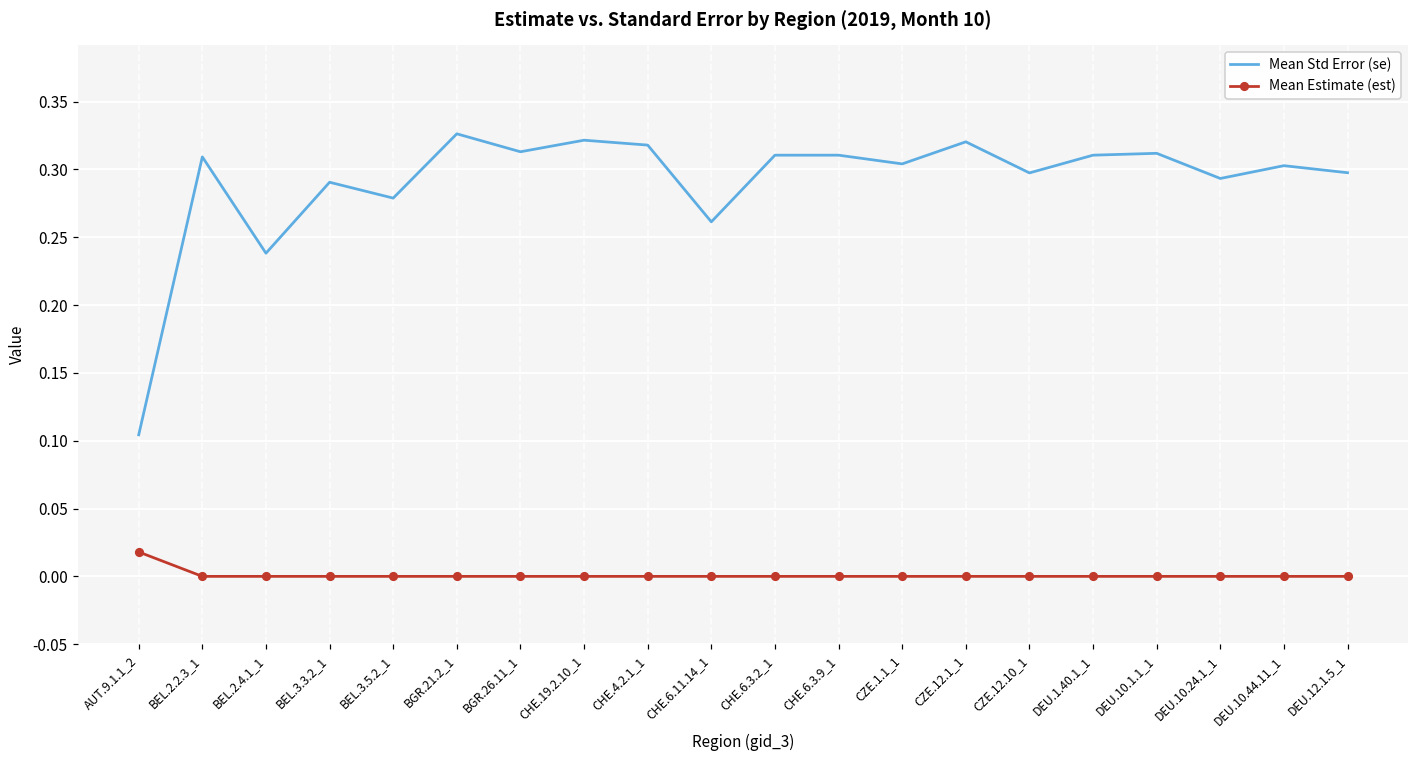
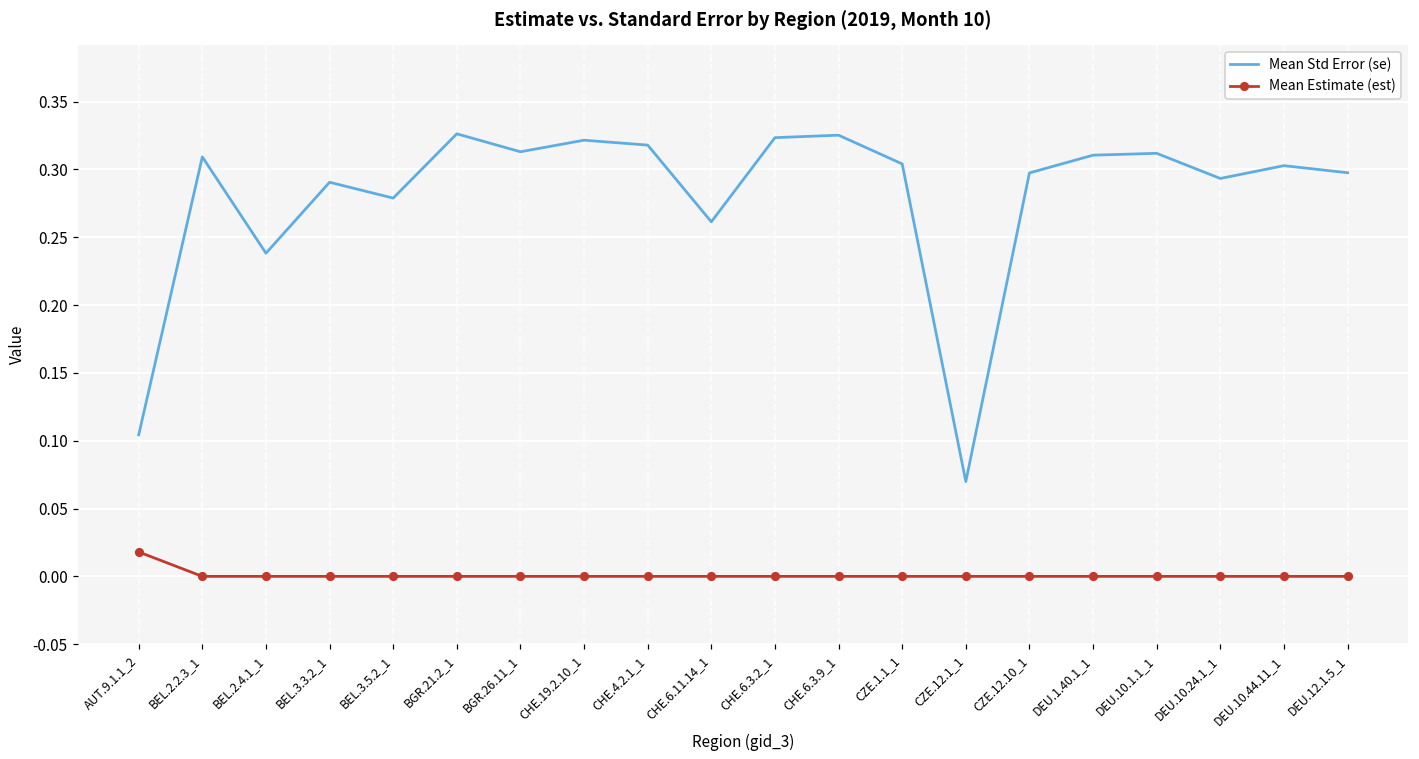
  {
    "Mean Std Error (se)": {
      "AUT.9.1.1_2": 0.104,
      "BEL.2.2.3_1": 0.309,
      "BEL.2.4.1_1": 0.238,
      "BEL.3.3.2_1": 0.291,
      "BEL.3.5.2_1": 0.279,
      "BGR.21.2_1": 0.326,
      "BGR.26.11_1": 0.313,
      "CHE.19.2.10_1": 0.322,
      "CHE.4.2.1_1": 0.318,
      "CHE.6.11.14_1": 0.261,
-     "CHE.6.3.2_1": 0.311,
-     "CHE.6.3.9_1": 0.311,
+     "CHE.6.3.2_1": 0.323,
+     "CHE.6.3.9_1": 0.325,
      "CZE.1.1_1": 0.304,
-     "CZE.12.1_1": 0.320,
+     "CZE.12.1_1": 0.070,
      "CZE.12.10_1": 0.297,
      "DEU.1.40.1_1": 0.311,
      "DEU.10.1.1_1": 0.312,
      "DEU.10.24.1_1": 0.293,
      "DEU.10.44.11_1": 0.303,
      "DEU.12.1.5_1": 0.298
    },
    "Mean Estimate (est)": {
      "AUT.9.1.1_2": 0.018,
      "BEL.2.2.3_1": 0.000,
      "BEL.2.4.1_1": 0.000,
      "BEL.3.3.2_1": 0.000,
      "BEL.3.5.2_1": 0.000,
      "BGR.21.2_1": 0.000,
      "BGR.26.11_1": 0.000,
      "CHE.19.2.10_1": 0.000,
      "CHE.4.2.1_1": 0.000,
      "CHE.6.11.14_1": 0.000,
      "CHE.6.3.2_1": 0.000,
      "CHE.6.3.9_1": 0.000,
      "CZE.1.1_1": 0.000,
      "CZE.12.1_1": 0.000,
      "CZE.12.10_1": 0.000,
      "DEU.1.40.1_1": 0.000,
      "DEU.10.1.1_1": 0.000,
      "DEU.10.24.1_1": 0.000,
      "DEU.10.44.11_1": 0.000,
      "DEU.12.1.5_1": 0.000
    }
  }
